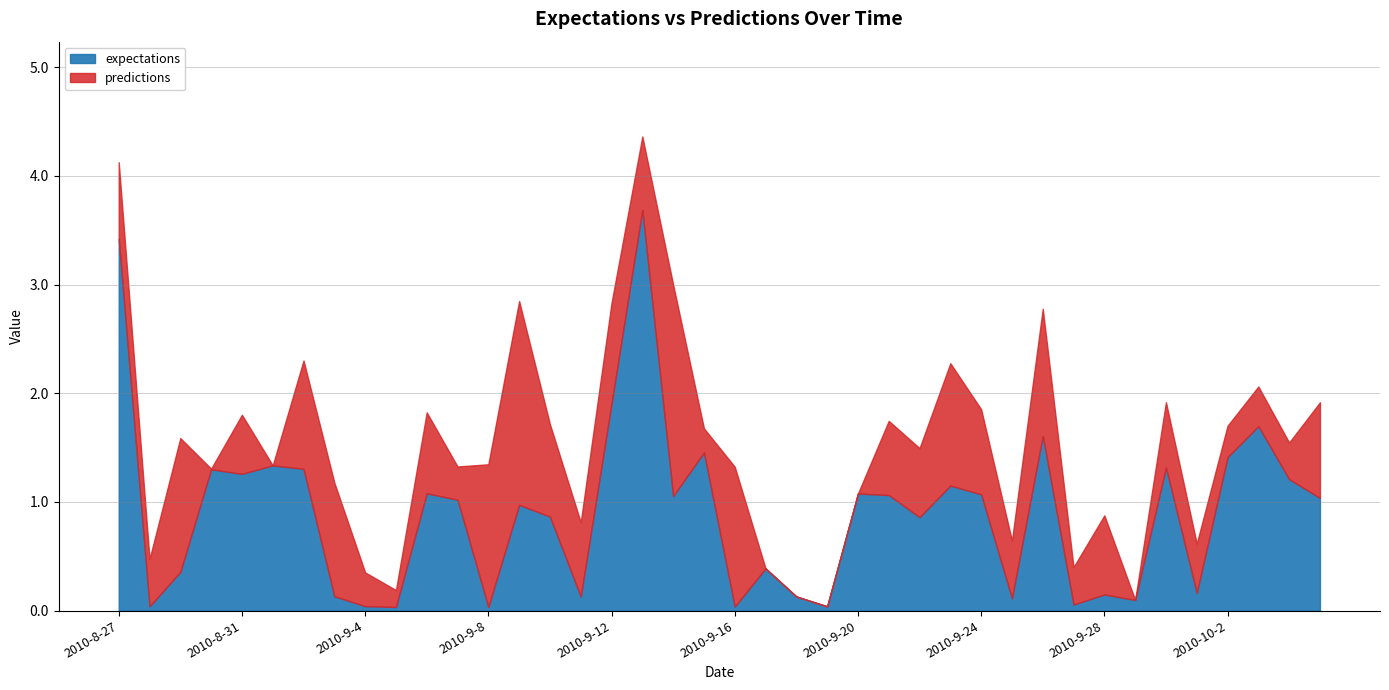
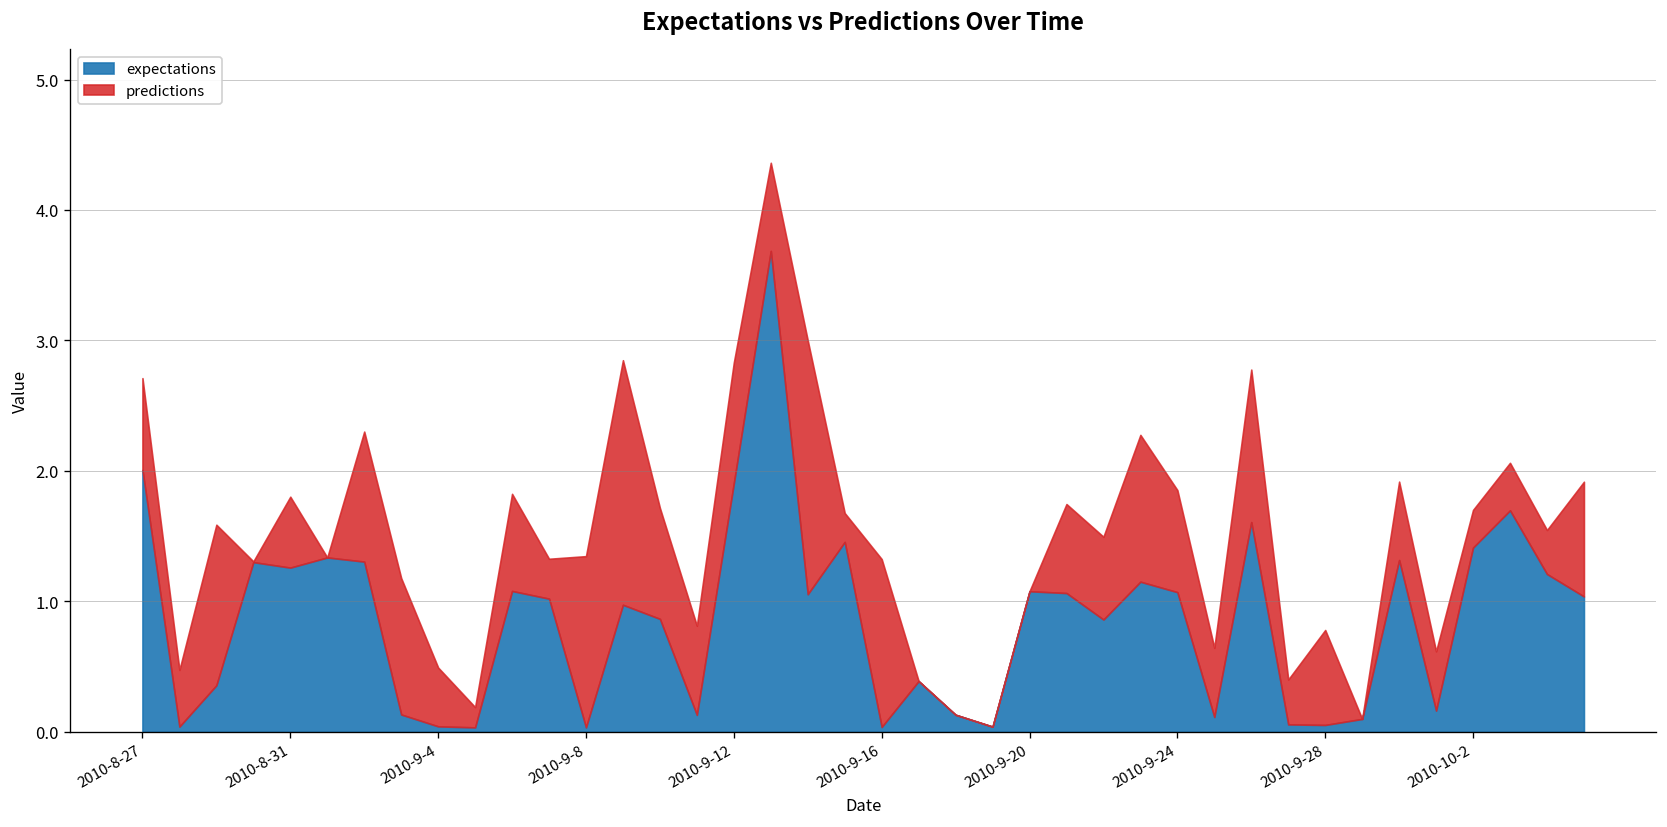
  {
    "expectations": {
-     "2010-8-27": 3.42,
+     "2010-8-27": 2.01,
      "2010-8-31": 1.26,
      "2010-9-4": 0.04,
      "2010-9-8": 0.03,
      "2010-9-12": 1.90,
      "2010-9-16": 0.04,
      "2010-9-24": 1.07,
-     "2010-9-28": 0.15,
+     "2010-9-28": 0.05,
      "2010-10-2": 1.41
    },
    "predictions": {
      "2010-8-27": 0.70,
      "2010-8-31": 0.54,
-     "2010-9-4": 0.31,
+     "2010-9-4": 0.45,
      "2010-9-8": 1.31,
      "2010-9-12": 0.93,
      "2010-9-16": 1.29,
      "2010-9-24": 0.78,
      "2010-9-28": 0.73,
      "2010-10-2": 0.29
    }
  }
